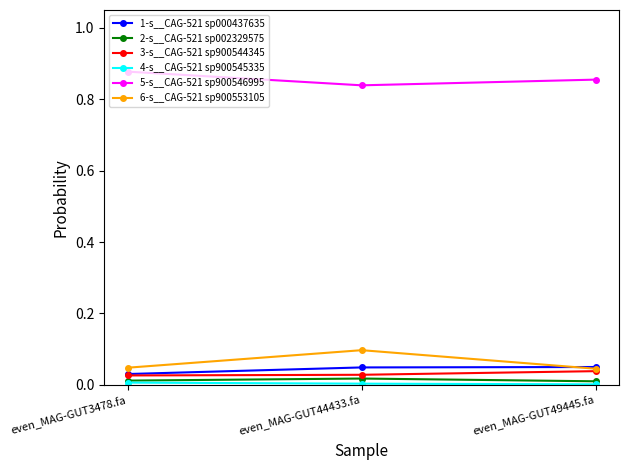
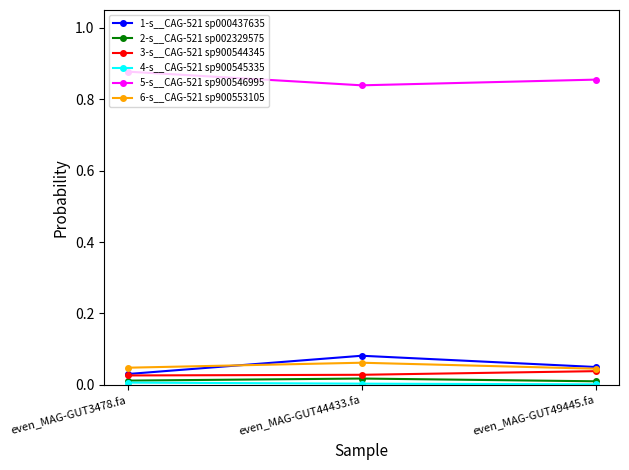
  {
    "1-s__CAG-521 sp000437635": {
-     "even_MAG-GUT44433.fa": 0.05
+     "even_MAG-GUT44433.fa": 0.08
    },
    "2-s__CAG-521 sp002329575": {
      "even_MAG-GUT44433.fa": 0.02,
      "even_MAG-GUT49445.fa": 0.01
    },
    "3-s__CAG-521 sp900544345": {
      "even_MAG-GUT44433.fa": 0.03
    },
    "4-s__CAG-521 sp900545335": {
      "even_MAG-GUT44433.fa": 0.00,
      "even_MAG-GUT49445.fa": 0.00
    },
    "5-s__CAG-521 sp900546995": {
      "even_MAG-GUT44433.fa": 0.84,
      "even_MAG-GUT49445.fa": 0.85
    },
    "6-s__CAG-521 sp900553105": {
      "even_MAG-GUT3478.fa": 0.05,
-     "even_MAG-GUT44433.fa": 0.10
+     "even_MAG-GUT44433.fa": 0.06
    }
  }
